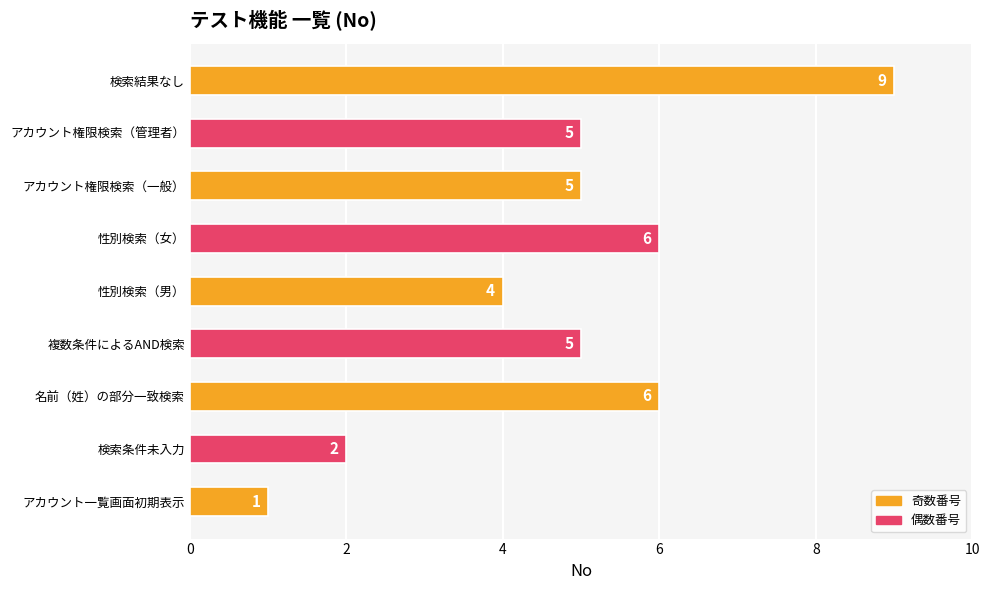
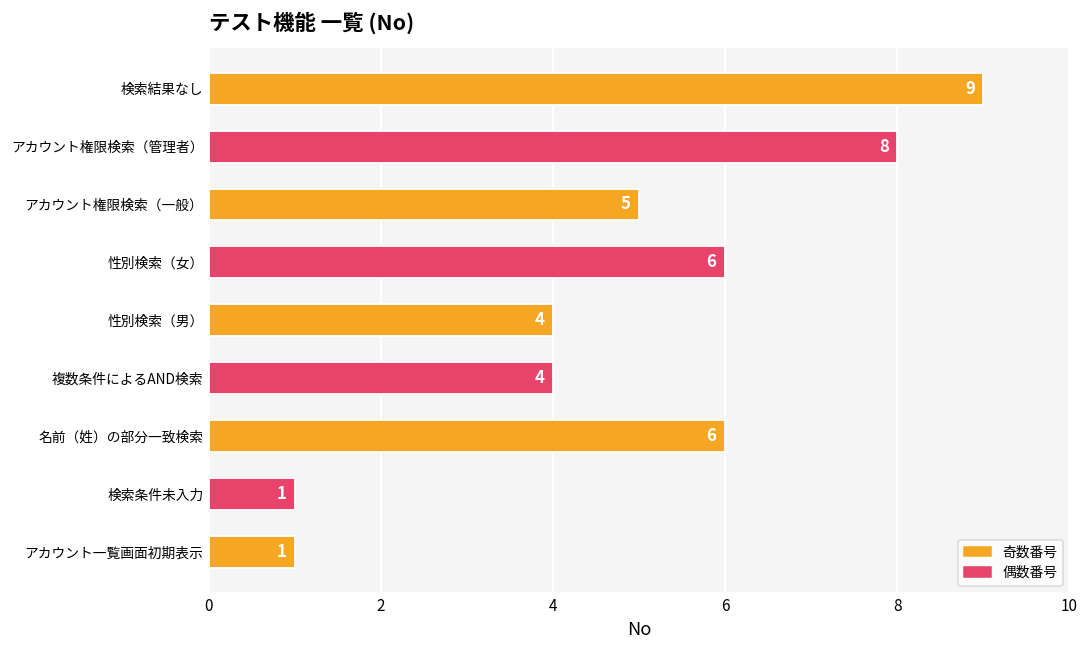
  {
    "検索結果なし": 9,
-   "アカウント権限検索（管理者）": 5,
+   "アカウント権限検索（管理者）": 8,
    "アカウント権限検索（一般）": 5,
    "性別検索（女）": 6,
    "性別検索（男）": 4,
-   "複数条件によるAND検索": 5,
+   "複数条件によるAND検索": 4,
    "名前（姓）の部分一致検索": 6,
-   "検索条件未入力": 2,
+   "検索条件未入力": 1,
    "アカウント一覧画面初期表示": 1
  }
